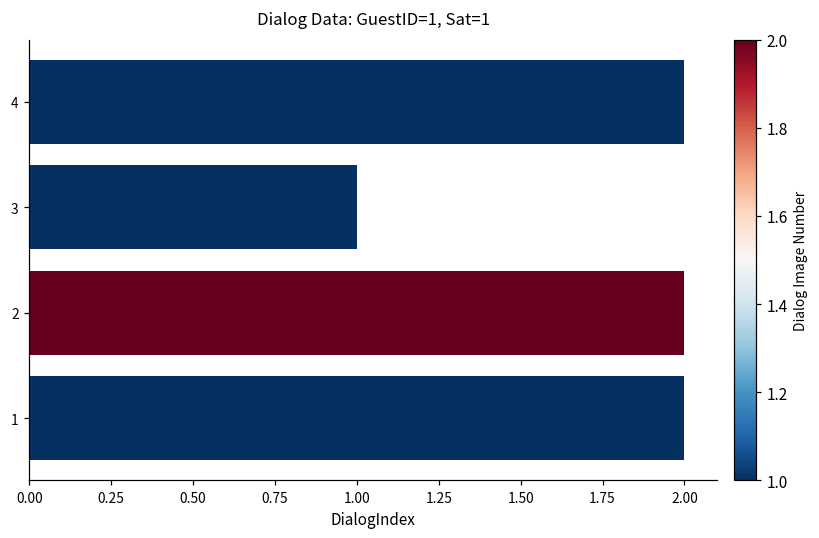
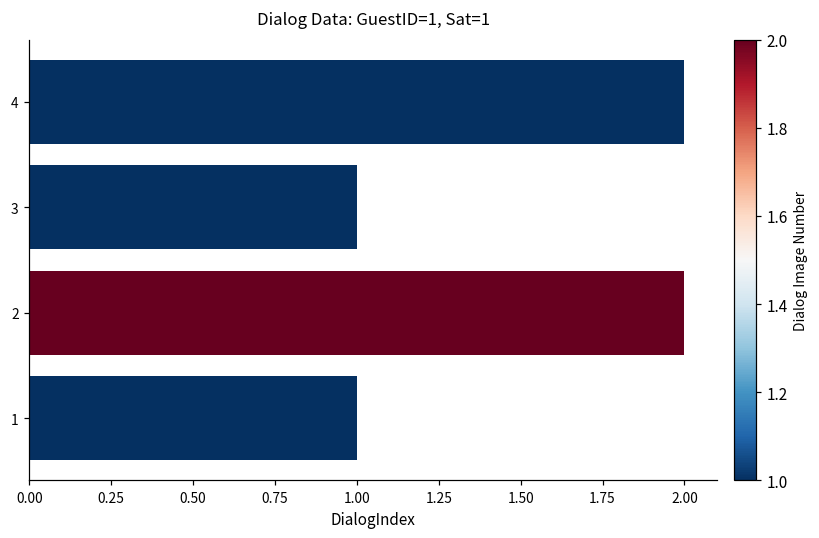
  {
    "4": 2,
    "3": 1,
    "2": 2,
-   "1": 2
+   "1": 1
  }
